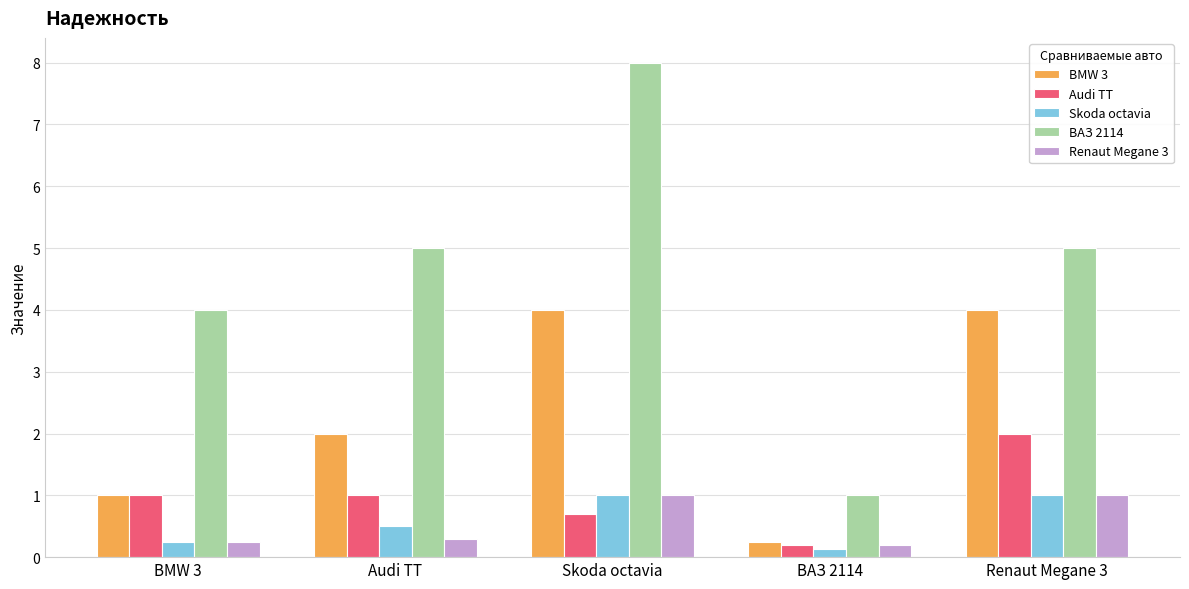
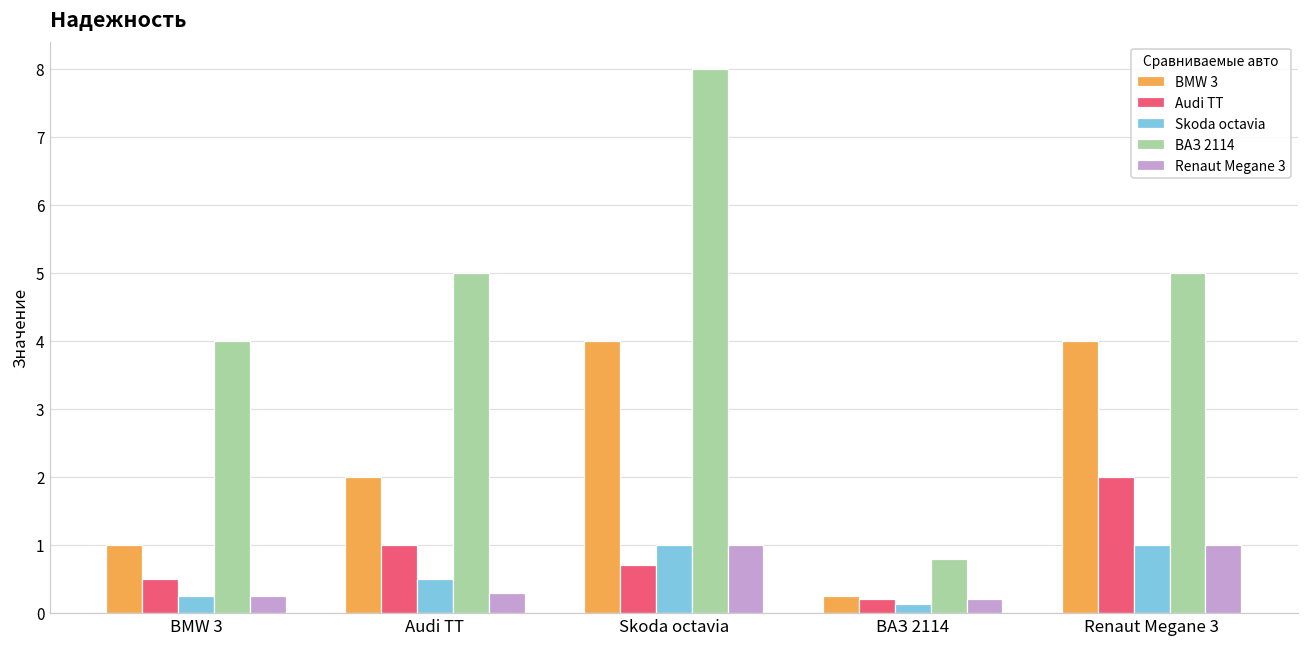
  {
    "BMW 3": {
      "BMW 3": 1.0,
      "Audi TT": 2.0,
      "Skoda octavia": 4.0,
      "ВАЗ 2114": 0.3,
      "Renaut Megane 3": 4.0
    },
    "Audi TT": {
-     "BMW 3": 1.0,
+     "BMW 3": 0.5,
      "Audi TT": 1.0,
      "Skoda octavia": 0.7,
      "ВАЗ 2114": 0.2,
      "Renaut Megane 3": 2.0
    },
    "Skoda octavia": {
      "BMW 3": 0.3,
      "Audi TT": 0.5,
      "Skoda octavia": 1.0,
      "ВАЗ 2114": 0.1,
      "Renaut Megane 3": 1.0
    },
    "ВАЗ 2114": {
      "BMW 3": 4.0,
      "Audi TT": 5.0,
      "Skoda octavia": 8.0,
-     "ВАЗ 2114": 1.0,
+     "ВАЗ 2114": 0.8,
      "Renaut Megane 3": 5.0
    },
    "Renaut Megane 3": {
      "BMW 3": 0.3,
      "Audi TT": 0.3,
      "Skoda octavia": 1.0,
      "ВАЗ 2114": 0.2,
      "Renaut Megane 3": 1.0
    }
  }
